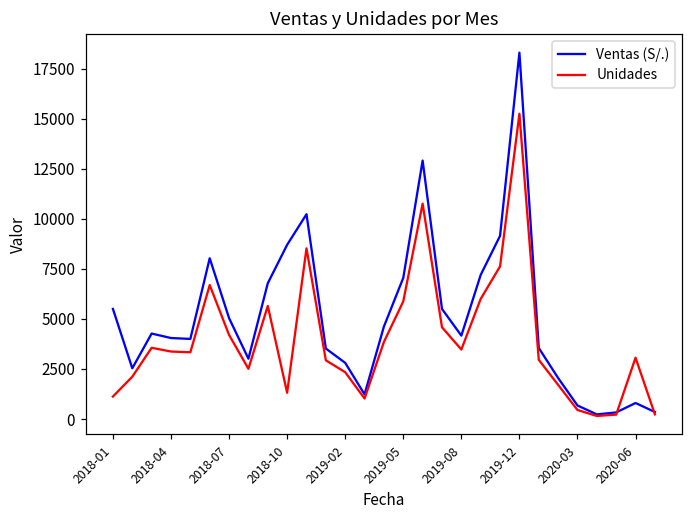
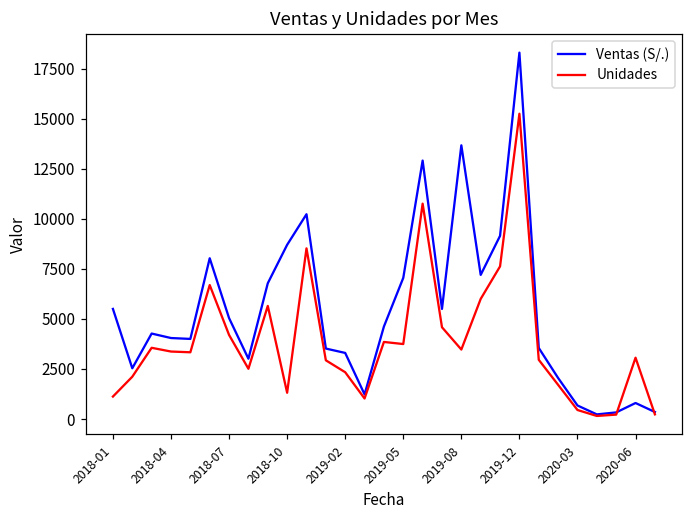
  {
    "Ventas (S/.)": {
      "2018-01": 5500,
      "2018-04": 4000,
      "2018-07": 5000,
      "2018-10": 8700,
-     "2019-02": 2800,
+     "2019-02": 3300,
      "2019-05": 7100,
-     "2019-08": 4200,
+     "2019-08": 13700,
      "2019-12": 18300,
      "2020-03": 700,
      "2020-06": 800
    },
    "Unidades": {
      "2018-01": 1100,
      "2018-04": 3400,
      "2018-07": 4200,
      "2018-10": 1300,
      "2019-02": 2300,
-     "2019-05": 5900,
+     "2019-05": 3700,
      "2019-08": 3500,
      "2019-12": 15300,
      "2020-03": 500,
      "2020-06": 3100
    }
  }
